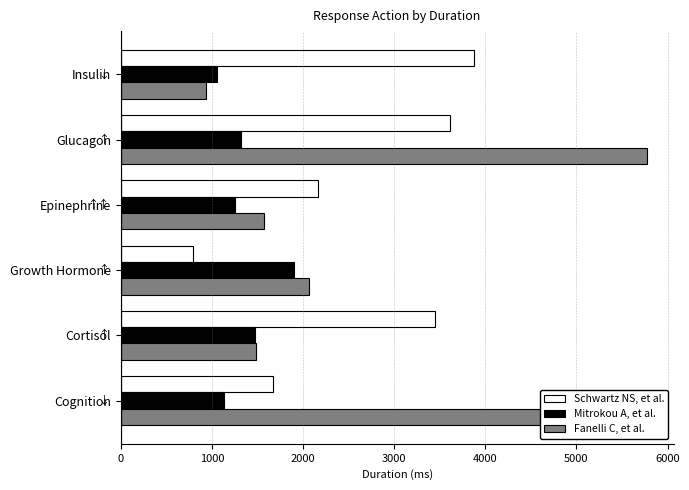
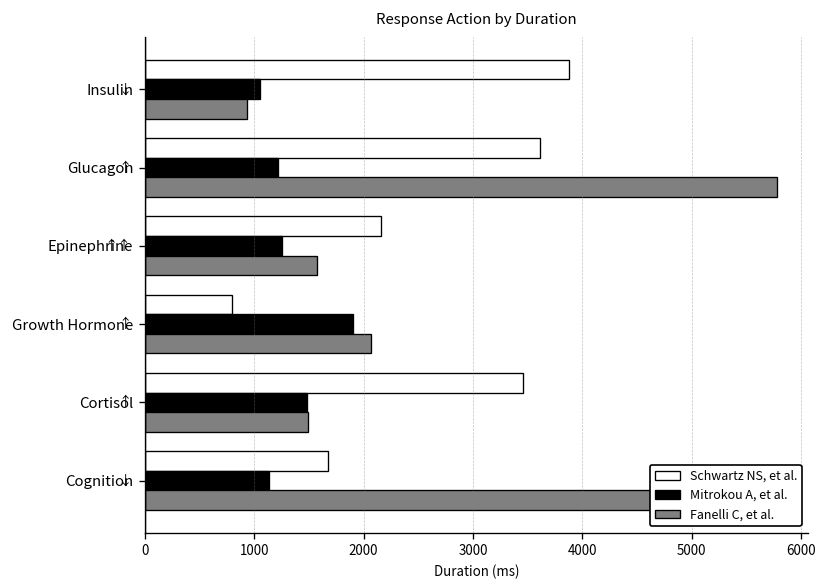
  {
    "Schwartz NS, et al.": {
      "Insulin": 3900,
      "Glucagon": 3600,
      "Epinephrine": 2200,
      "Growth Hormone": 800,
      "Cortisol": 3500,
      "Cognition": 1700
    },
    "Mitrokou A, et al.": {
      "Insulin": 1100,
-     "Glucagon": 1300,
+     "Glucagon": 1200,
      "Epinephrine": 1300,
      "Growth Hormone": 1900,
      "Cortisol": 1500,
      "Cognition": 1100
    },
    "Fanelli C, et al.": {
      "Insulin": 900,
      "Glucagon": 5800,
      "Epinephrine": 1600,
      "Growth Hormone": 2100,
      "Cortisol": 1500
    }
  }
